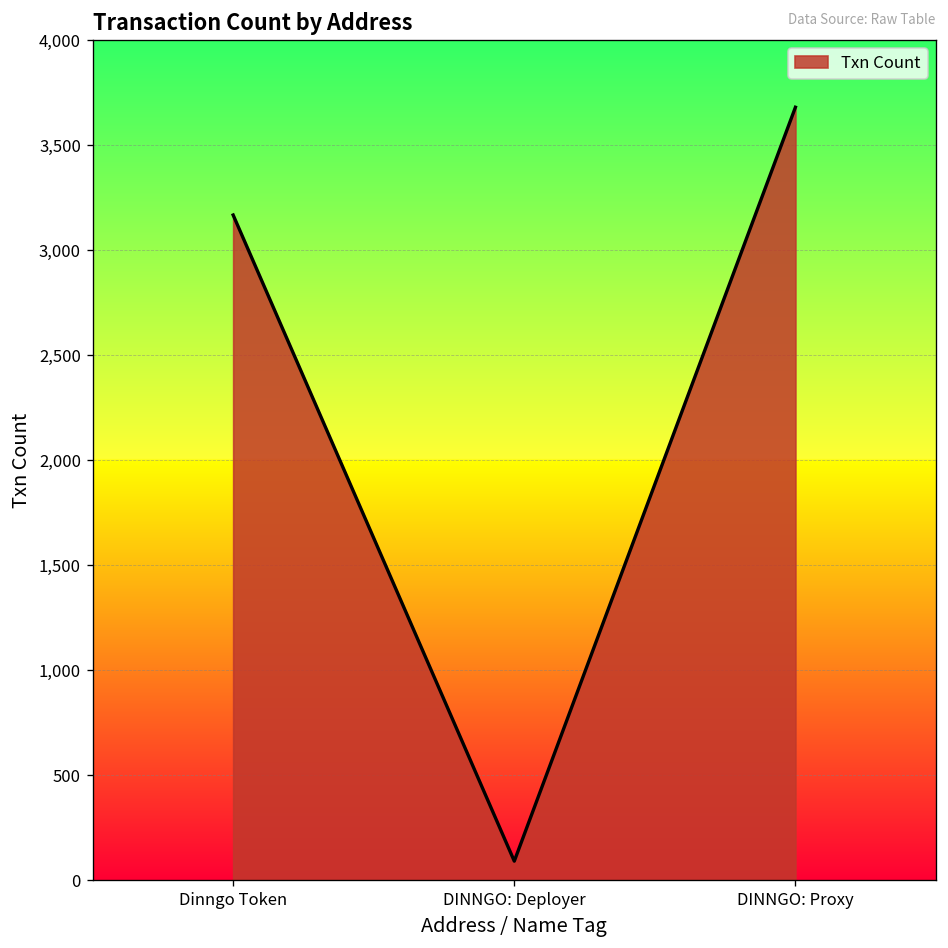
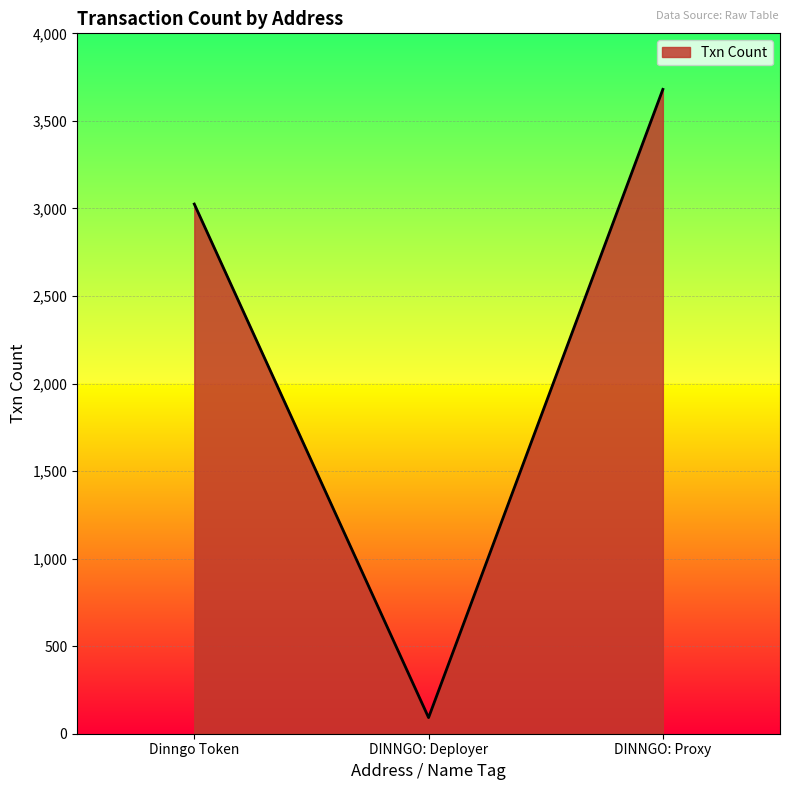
  {
-   "Dinngo Token": "3,170",
+   "Dinngo Token": "3,030",
    "DINNGO: Deployer": "90",
    "DINNGO: Proxy": "3,680"
  }
